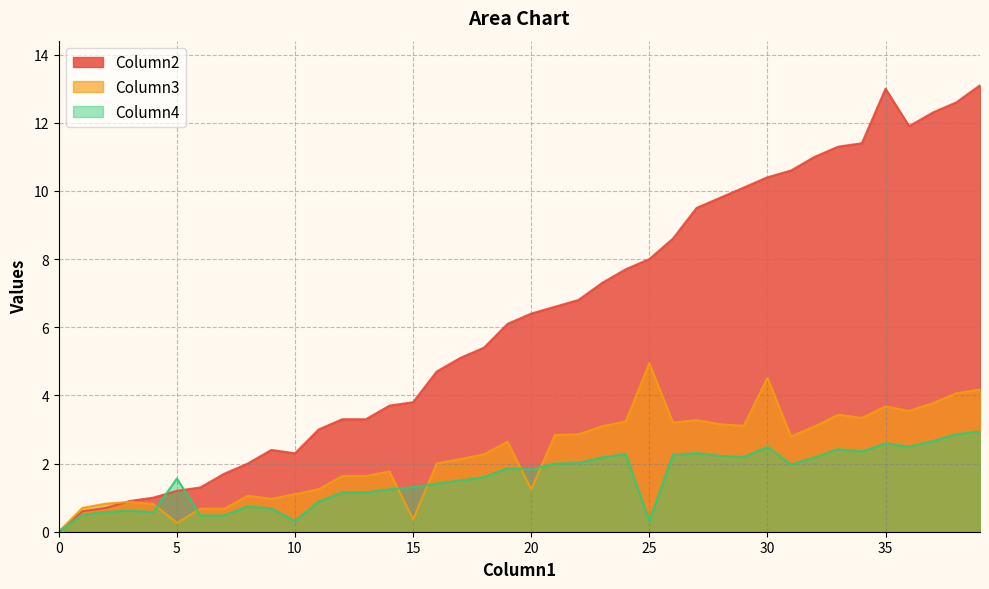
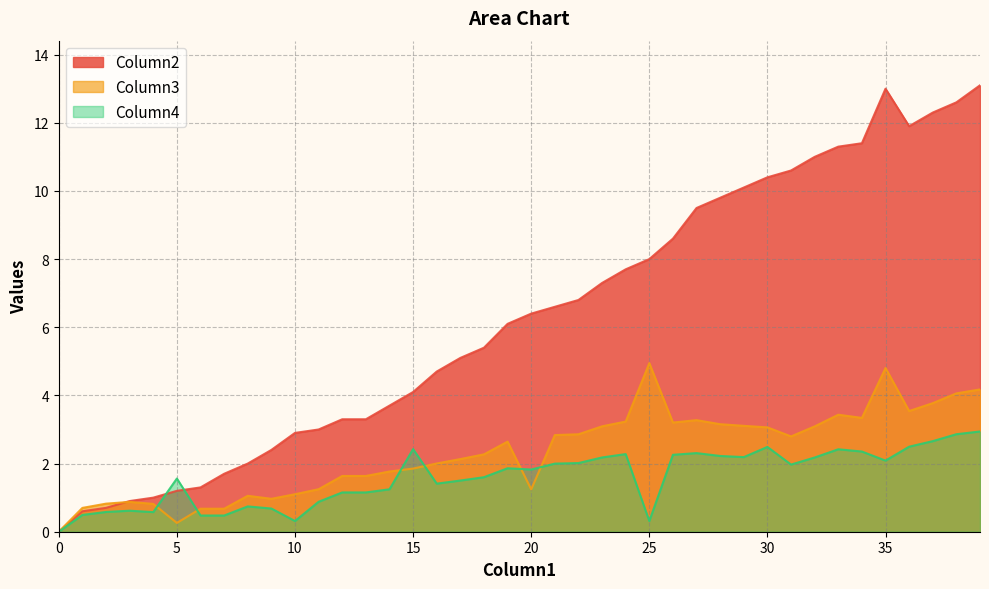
  {
    "Column2": {
      "5": 1.2,
-     "10": 2.3,
-     "15": 3.8,
+     "10": 2.9,
+     "15": 4.1,
      "20": 6.4,
      "25": 8.0,
      "30": 10.4,
      "35": 13.0
    },
    "Column3": {
      "5": 0.3,
      "10": 1.1,
-     "15": 0.4,
+     "15": 1.9,
      "20": 1.2,
      "25": 4.9,
-     "30": 4.5,
-     "35": 3.7
+     "30": 3.1,
+     "35": 4.8
    },
    "Column4": {
      "5": 1.6,
      "10": 0.3,
-     "15": 1.3,
+     "15": 2.4,
      "20": 1.8,
      "25": 0.3,
      "30": 2.5,
-     "35": 2.6
+     "35": 2.1
    }
  }
